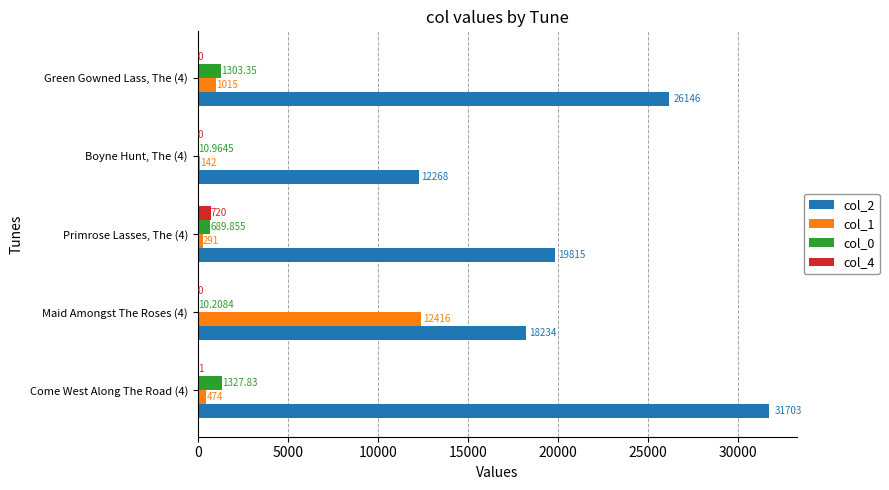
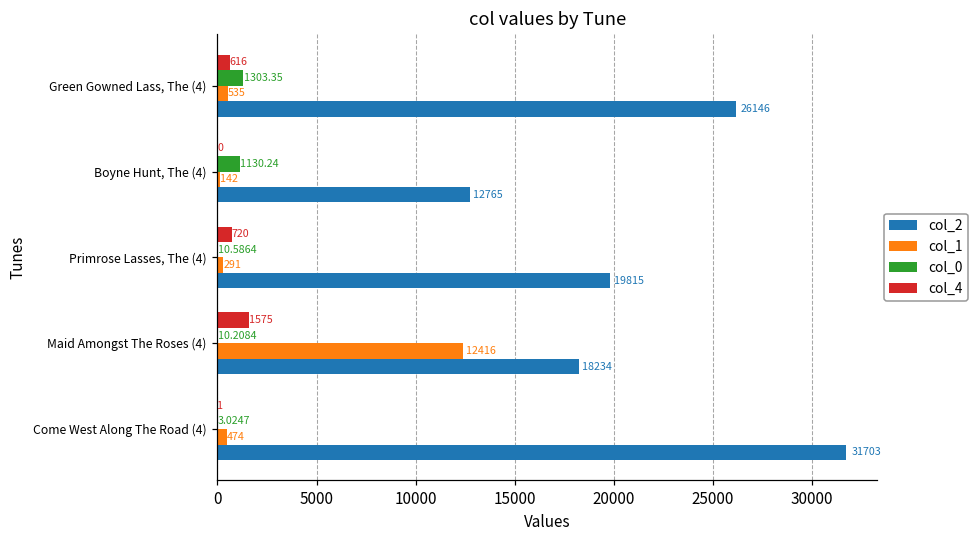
  {
    "col_2": {
      "Green Gowned Lass, The (4)": 26146,
-     "Boyne Hunt, The (4)": 12268,
+     "Boyne Hunt, The (4)": 12765,
      "Primrose Lasses, The (4)": 19815,
      "Maid Amongst The Roses (4)": 18234,
      "Come West Along The Road (4)": 31703
    },
    "col_1": {
-     "Green Gowned Lass, The (4)": 1015,
+     "Green Gowned Lass, The (4)": 535,
      "Boyne Hunt, The (4)": 142,
      "Primrose Lasses, The (4)": 291,
      "Maid Amongst The Roses (4)": 12416,
      "Come West Along The Road (4)": 474
    },
    "col_0": {
      "Green Gowned Lass, The (4)": 1303.35,
-     "Boyne Hunt, The (4)": 10.9645,
-     "Primrose Lasses, The (4)": 689.855,
+     "Boyne Hunt, The (4)": 1130.24,
+     "Primrose Lasses, The (4)": 10.5864,
      "Maid Amongst The Roses (4)": 10.2084,
-     "Come West Along The Road (4)": 1327.83
+     "Come West Along The Road (4)": 3.0247
    },
    "col_4": {
-     "Green Gowned Lass, The (4)": 0,
+     "Green Gowned Lass, The (4)": 616,
      "Boyne Hunt, The (4)": 0,
      "Primrose Lasses, The (4)": 720,
-     "Maid Amongst The Roses (4)": 0,
+     "Maid Amongst The Roses (4)": 1575,
      "Come West Along The Road (4)": 1
    }
  }
